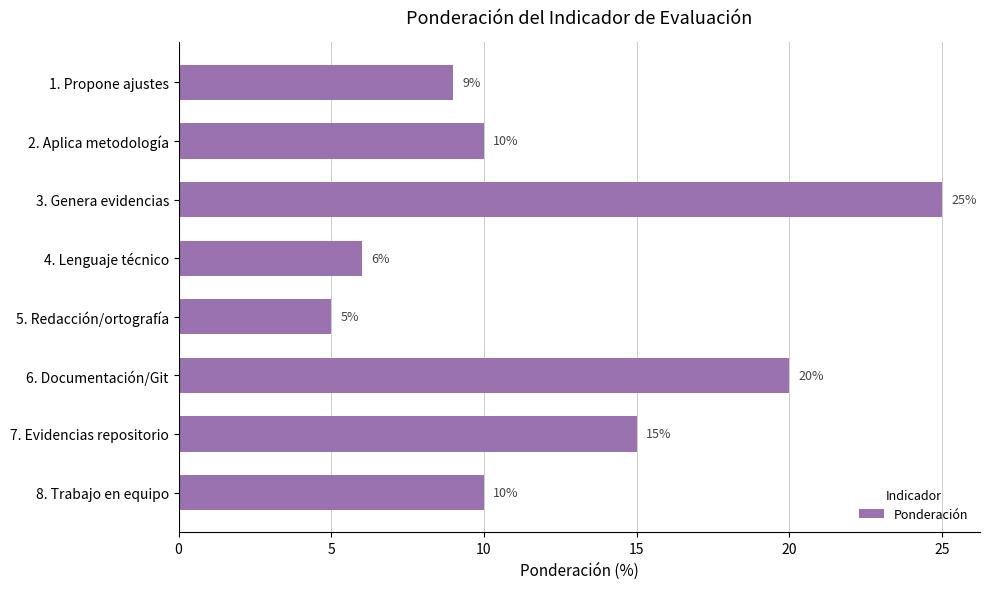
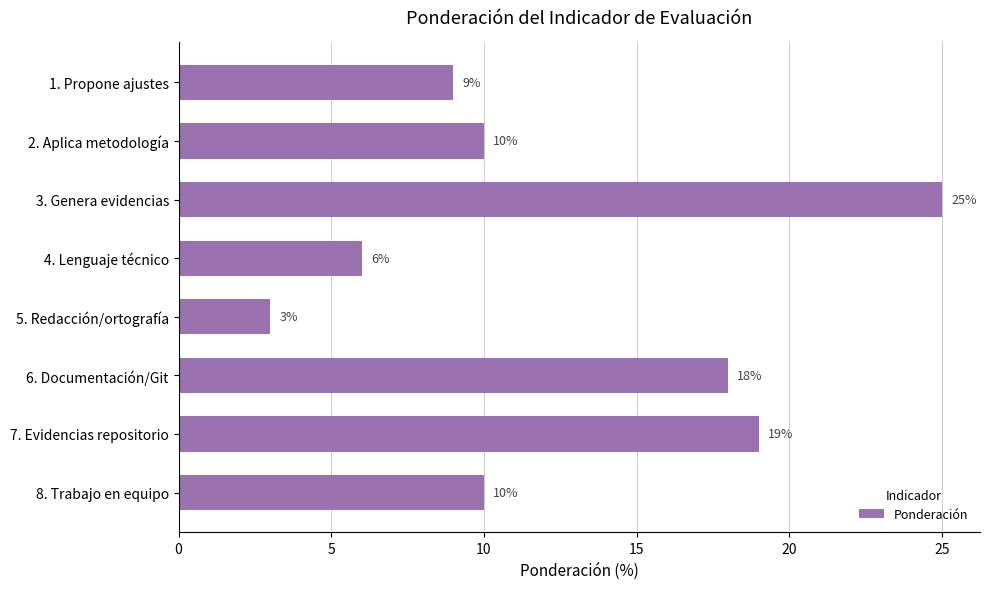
  {
    "1. Propone ajustes": "9%",
    "2. Aplica metodología": "10%",
    "3. Genera evidencias": "25%",
    "4. Lenguaje técnico": "6%",
-   "5. Redacción/ortografía": "5%",
-   "6. Documentación/Git": "20%",
-   "7. Evidencias repositorio": "15%",
+   "5. Redacción/ortografía": "3%",
+   "6. Documentación/Git": "18%",
+   "7. Evidencias repositorio": "19%",
    "8. Trabajo en equipo": "10%"
  }
